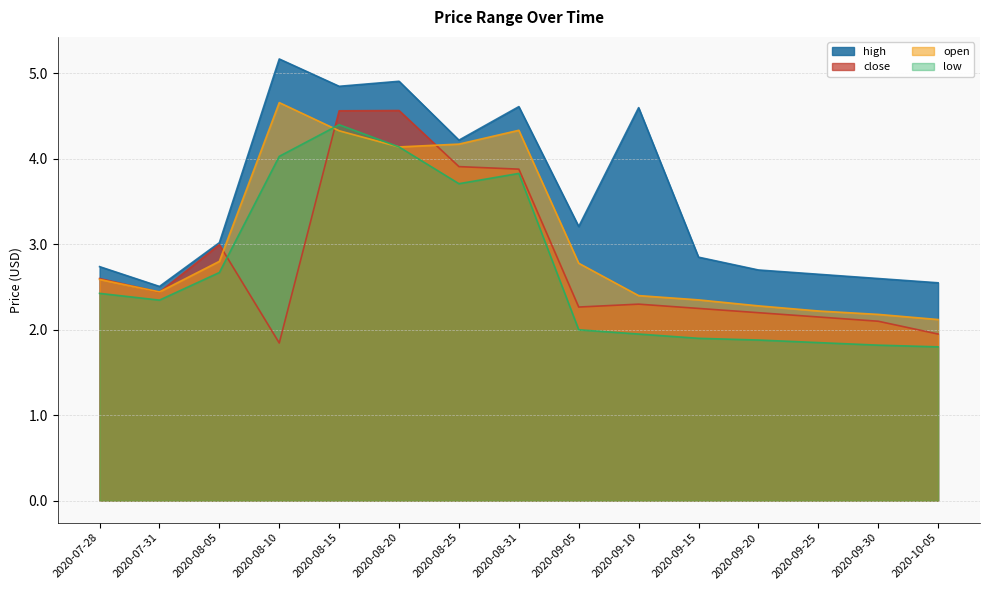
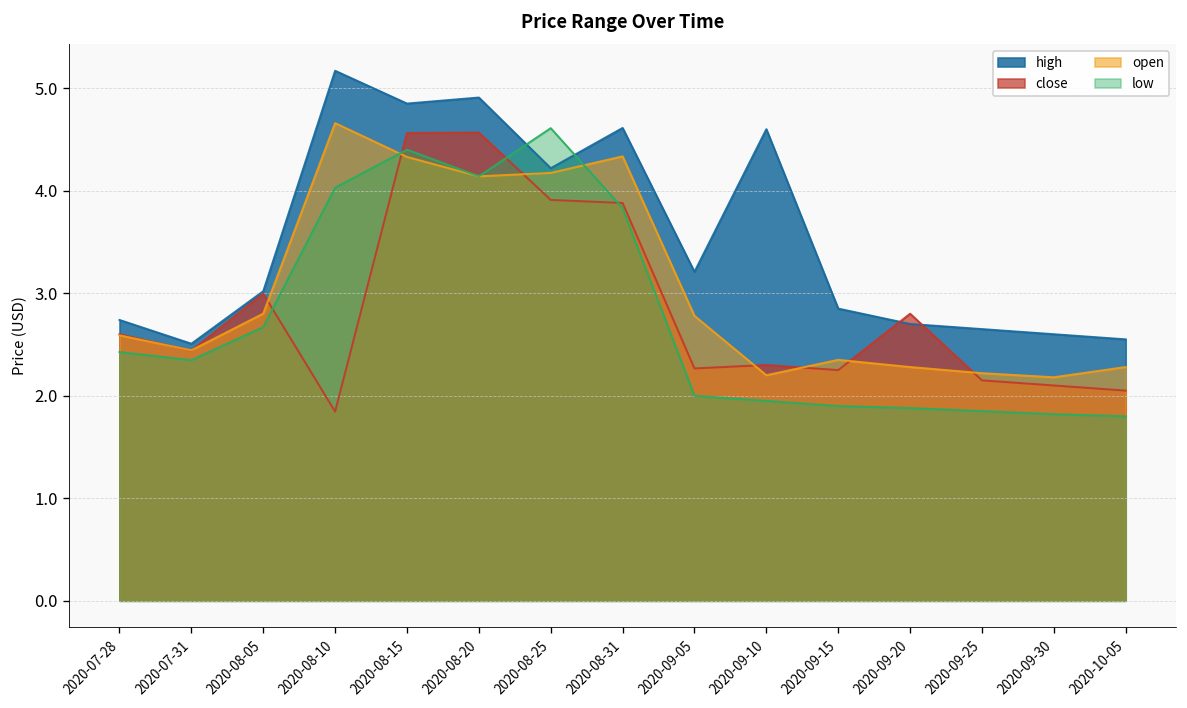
  {
    "high": {
      "2020-07-28": 2.7,
      "2020-07-31": 2.5,
      "2020-08-10": 5.2,
      "2020-08-15": 4.9,
      "2020-08-20": 4.9,
      "2020-08-25": 4.2,
      "2020-08-31": 4.6,
      "2020-09-05": 3.2,
      "2020-09-10": 4.6,
      "2020-09-15": 2.9,
      "2020-09-20": 2.7,
      "2020-09-25": 2.7,
      "2020-09-30": 2.6,
      "2020-10-05": 2.6
    },
    "close": {
      "2020-08-10": 1.8,
      "2020-08-15": 4.6,
      "2020-08-20": 4.6,
      "2020-08-25": 3.9,
      "2020-08-31": 3.9,
      "2020-09-05": 2.3,
      "2020-09-10": 2.3,
      "2020-09-15": 2.3,
-     "2020-09-20": 2.2,
+     "2020-09-20": 2.8,
      "2020-09-25": 2.2,
      "2020-09-30": 2.1,
-     "2020-10-05": 2.0
+     "2020-10-05": 2.1
    },
    "open": {
      "2020-08-05": 2.8,
      "2020-08-10": 4.7,
      "2020-08-15": 4.3,
      "2020-08-25": 4.2,
      "2020-08-31": 4.3,
      "2020-09-05": 2.8,
-     "2020-09-10": 2.4,
+     "2020-09-10": 2.2,
      "2020-09-15": 2.4,
      "2020-09-20": 2.3,
      "2020-09-25": 2.2,
      "2020-09-30": 2.2,
-     "2020-10-05": 2.1
+     "2020-10-05": 2.3
    },
    "low": {
      "2020-07-28": 2.4,
      "2020-07-31": 2.3,
      "2020-08-05": 2.7,
      "2020-08-10": 4.0,
      "2020-08-15": 4.4,
-     "2020-08-25": 3.7,
+     "2020-08-25": 4.6,
      "2020-08-31": 3.8,
      "2020-09-05": 2.0,
      "2020-09-10": 2.0,
      "2020-09-15": 1.9,
      "2020-09-20": 1.9,
      "2020-09-25": 1.9,
      "2020-09-30": 1.8,
      "2020-10-05": 1.8
    }
  }
